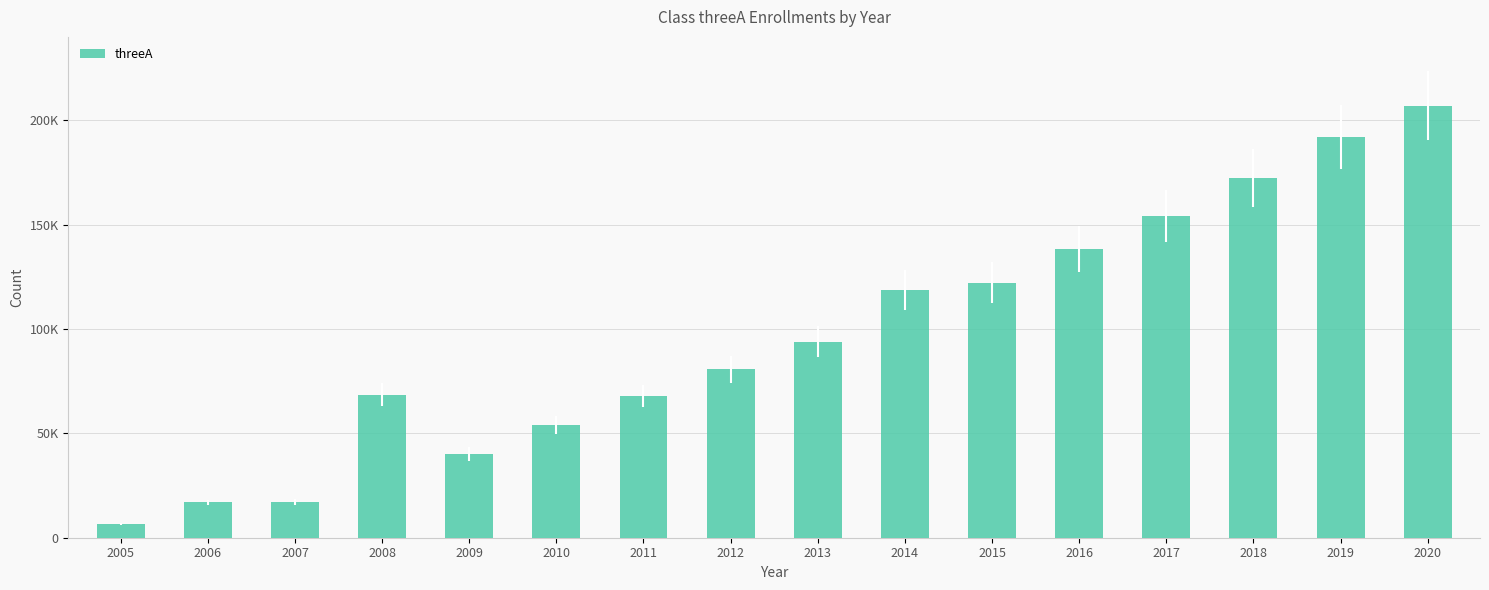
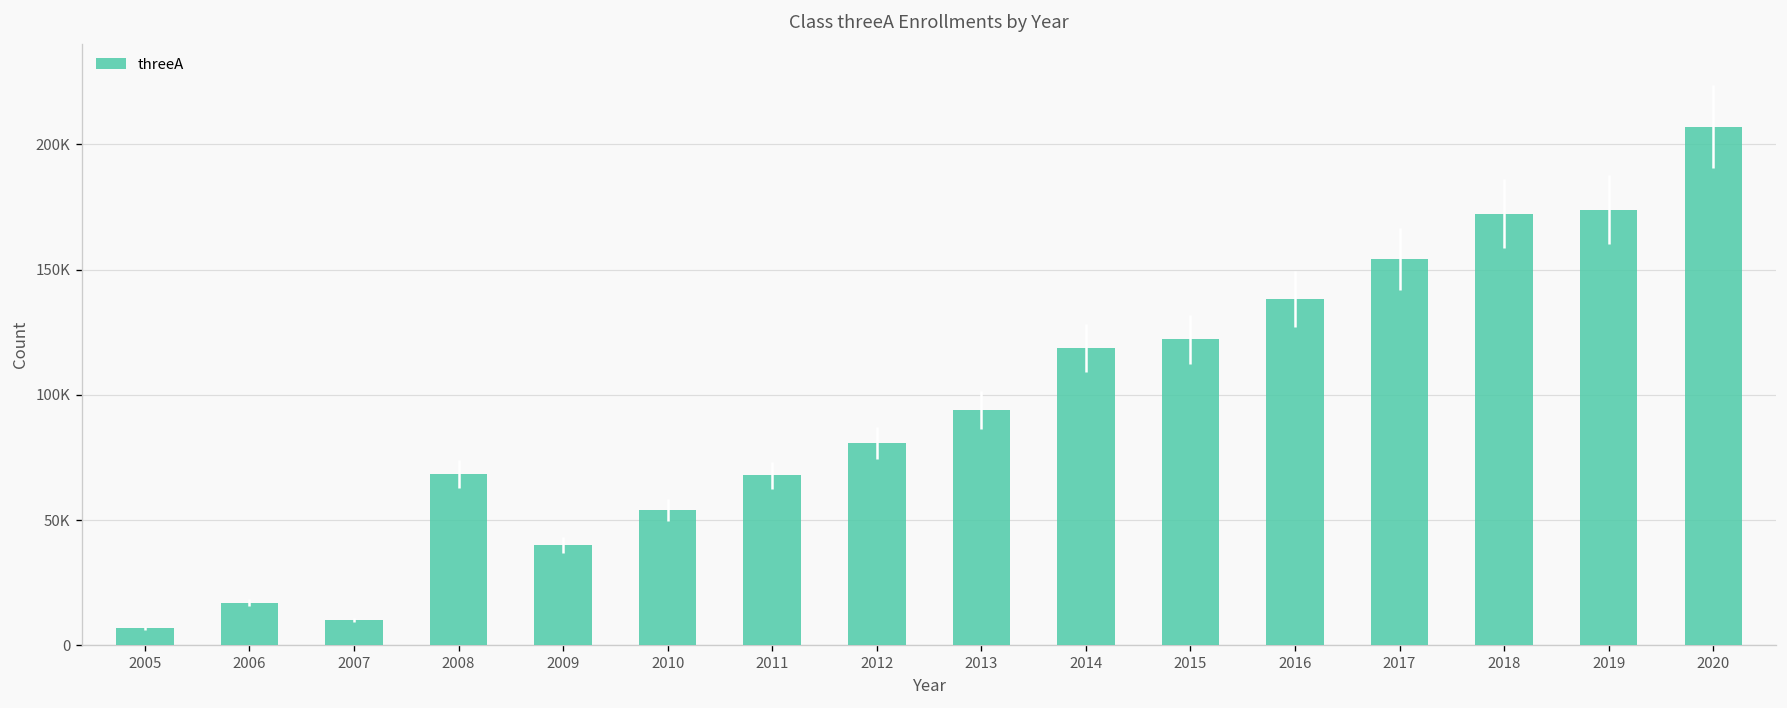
  {
    "2005": 7000,
    "2006": 17000,
-   "2007": 17000,
+   "2007": 10000,
    "2008": 68000,
    "2009": 40000,
    "2010": 54000,
    "2011": 68000,
    "2012": 81000,
    "2013": 94000,
    "2014": 119000,
    "2015": 122000,
    "2016": 138000,
    "2017": 154000,
    "2018": 172000,
-   "2019": 192000,
+   "2019": 174000,
    "2020": 207000
  }
